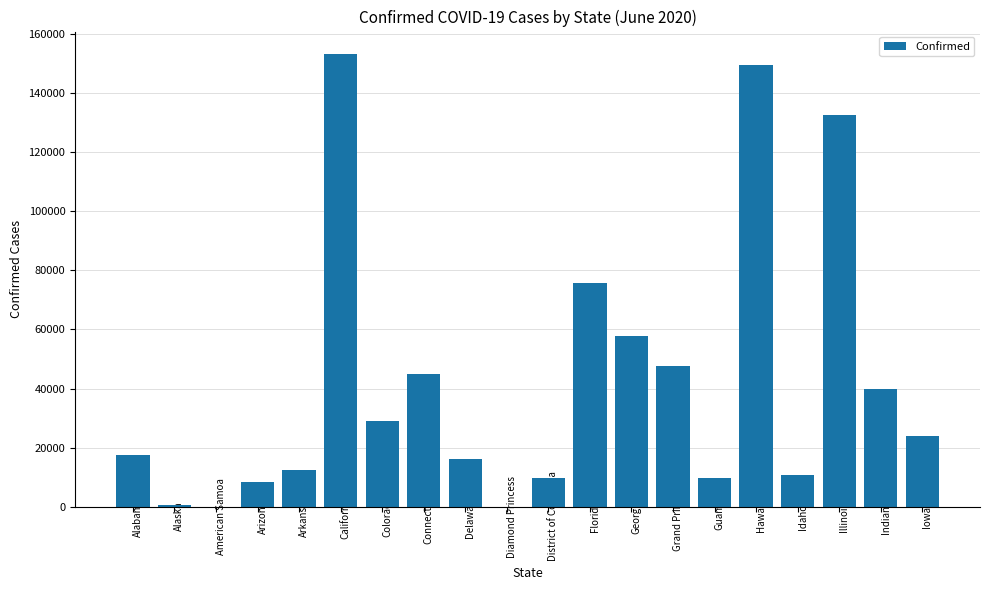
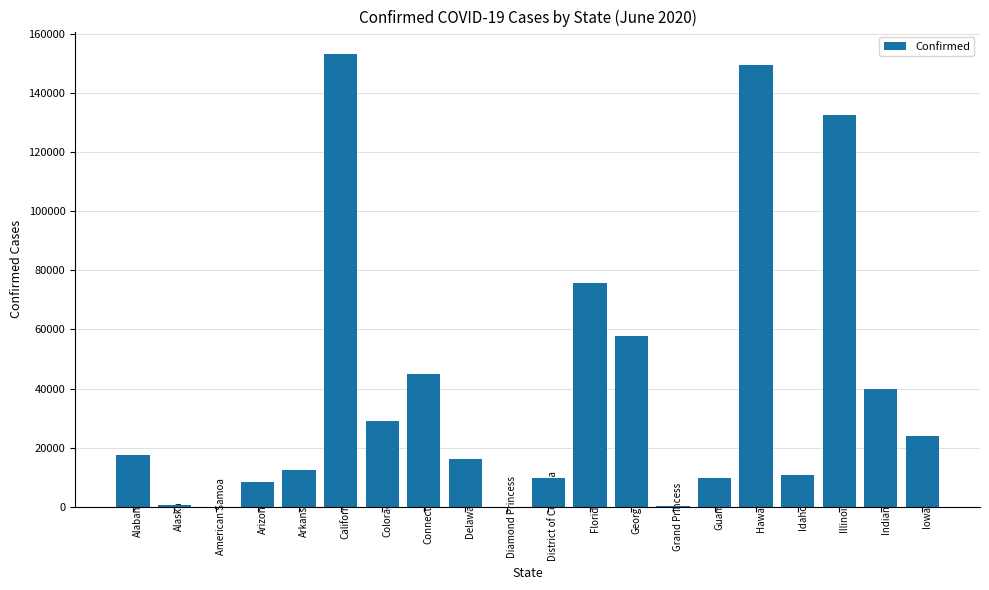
  {
    "Alabama": 17000,
    "American Samoa": 0,
    "Arizona": 8000,
    "Arkansas": 13000,
    "California": 153000,
    "Colorado": 29000,
    "Connecticut": 45000,
    "Delaware": 16000,
    "District of Columbia": 10000,
    "Florida": 76000,
    "Georgia": 58000,
-   "Grand Princess": 48000,
+   "Grand Princess": 0,
    "Guam": 10000,
    "Hawaii": 150000,
    "Idaho": 11000,
    "Illinois": 133000,
    "Indiana": 40000,
    "Iowa": 24000
  }
